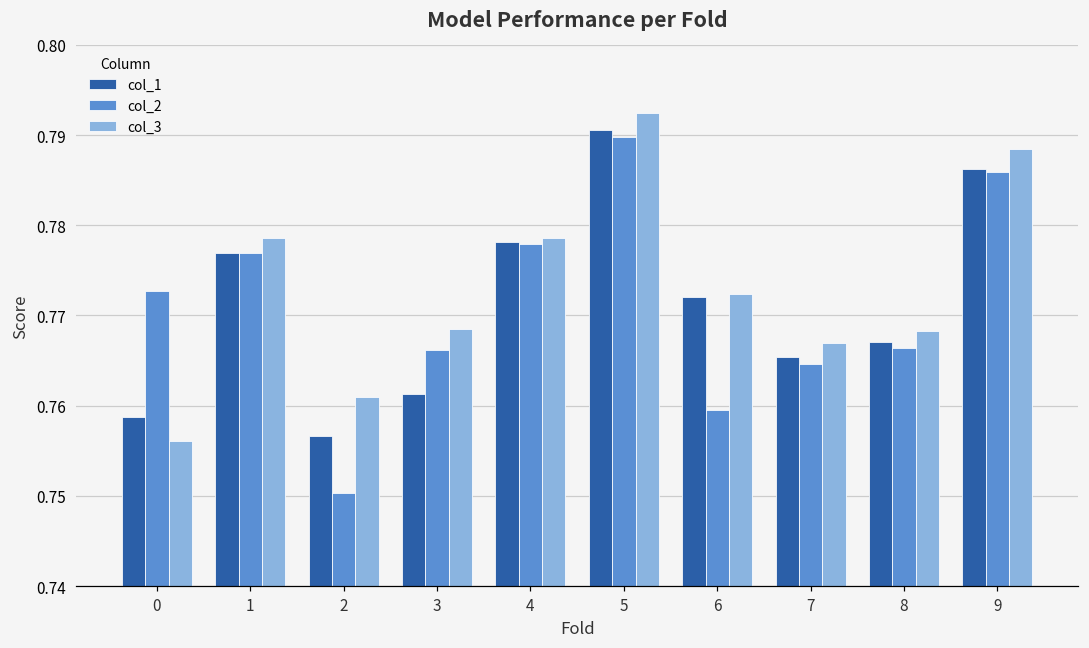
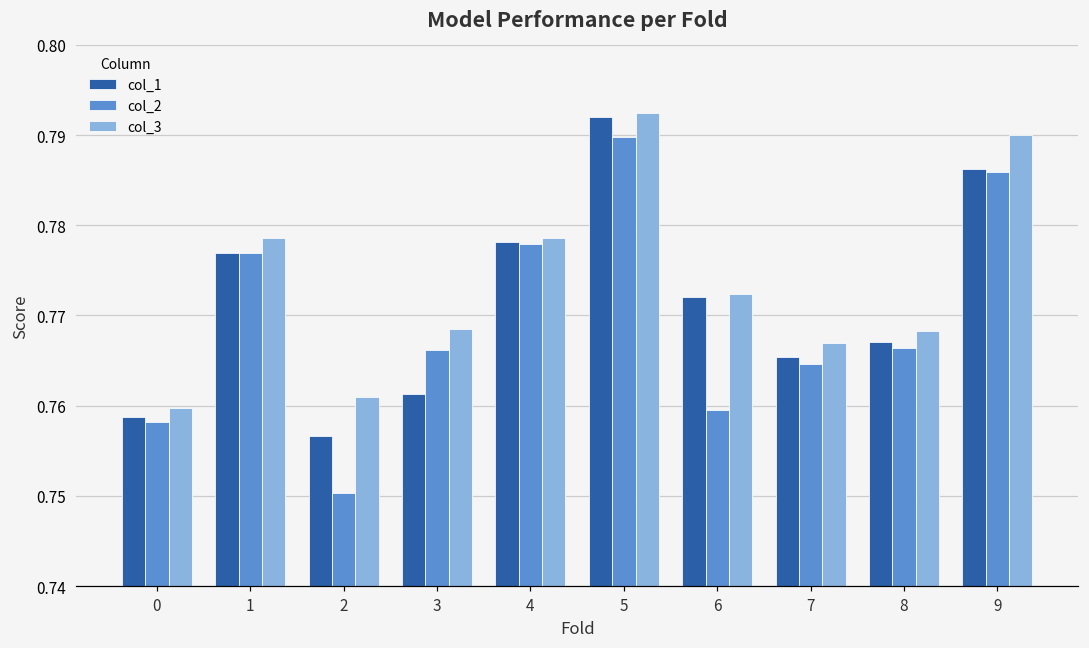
  {
    "col_1": {
      "0": 0.759,
      "1": 0.777,
      "2": 0.757,
      "3": 0.761,
      "4": 0.778,
-     "5": 0.791,
+     "5": 0.792,
      "6": 0.772,
      "7": 0.765,
      "8": 0.767,
      "9": 0.786
    },
    "col_2": {
-     "0": 0.773,
+     "0": 0.758,
      "1": 0.777,
      "2": 0.750,
      "3": 0.766,
      "4": 0.778,
      "5": 0.790,
      "6": 0.759,
      "7": 0.765,
      "8": 0.766,
      "9": 0.786
    },
    "col_3": {
-     "0": 0.756,
+     "0": 0.760,
      "1": 0.779,
      "2": 0.761,
      "3": 0.769,
      "4": 0.779,
      "5": 0.792,
      "6": 0.772,
      "7": 0.767,
      "8": 0.768,
-     "9": 0.788
+     "9": 0.790
    }
  }
